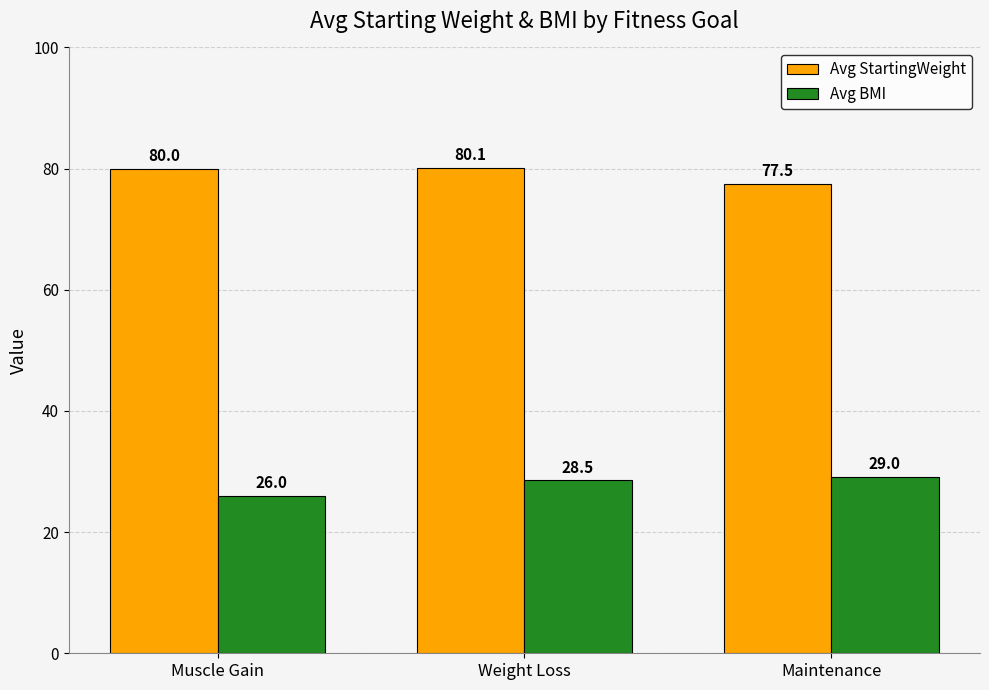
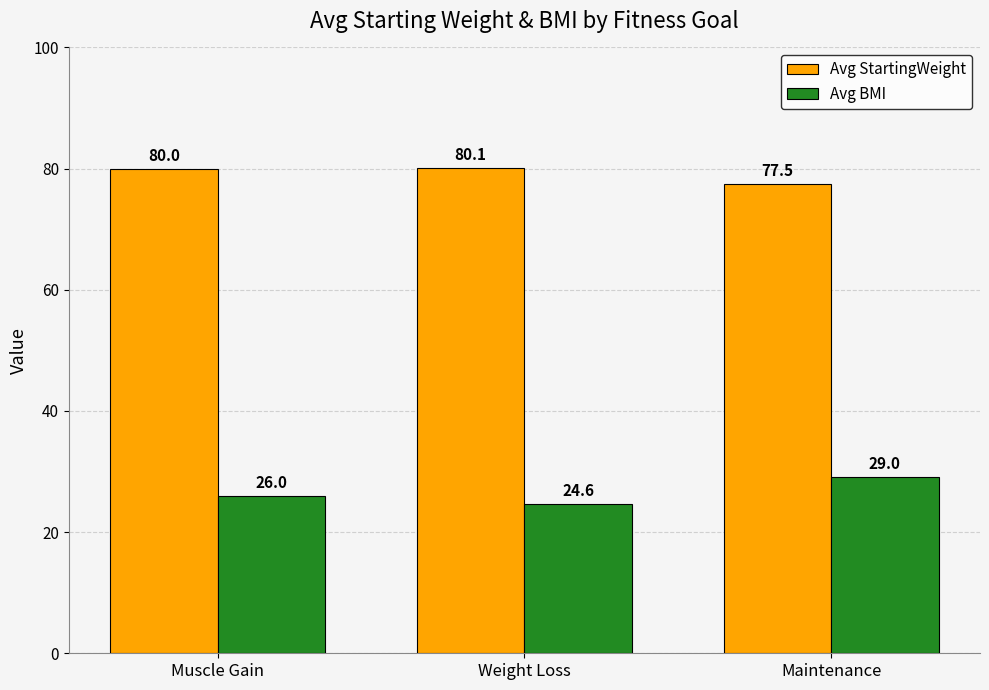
  {
    "Avg StartingWeight": {
      "Muscle Gain": 80.0,
      "Weight Loss": 80.1,
      "Maintenance": 77.5
    },
    "Avg BMI": {
      "Muscle Gain": 26.0,
-     "Weight Loss": 28.5,
+     "Weight Loss": 24.6,
      "Maintenance": 29.0
    }
  }
